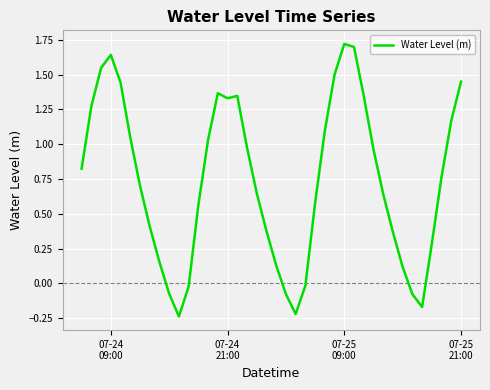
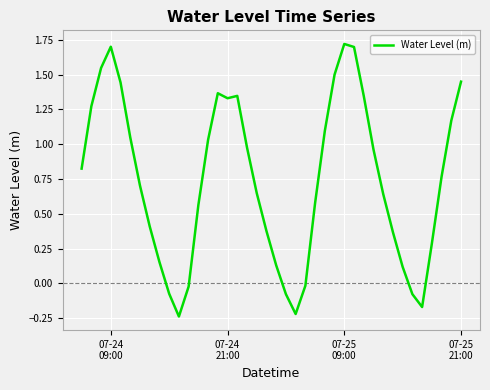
  {
-   "07-24 09:00": 1.64,
+   "07-24 09:00": 1.70,
    "07-24 21:00": 1.33,
    "07-25 09:00": 1.72,
    "07-25 21:00": 1.45
  }
